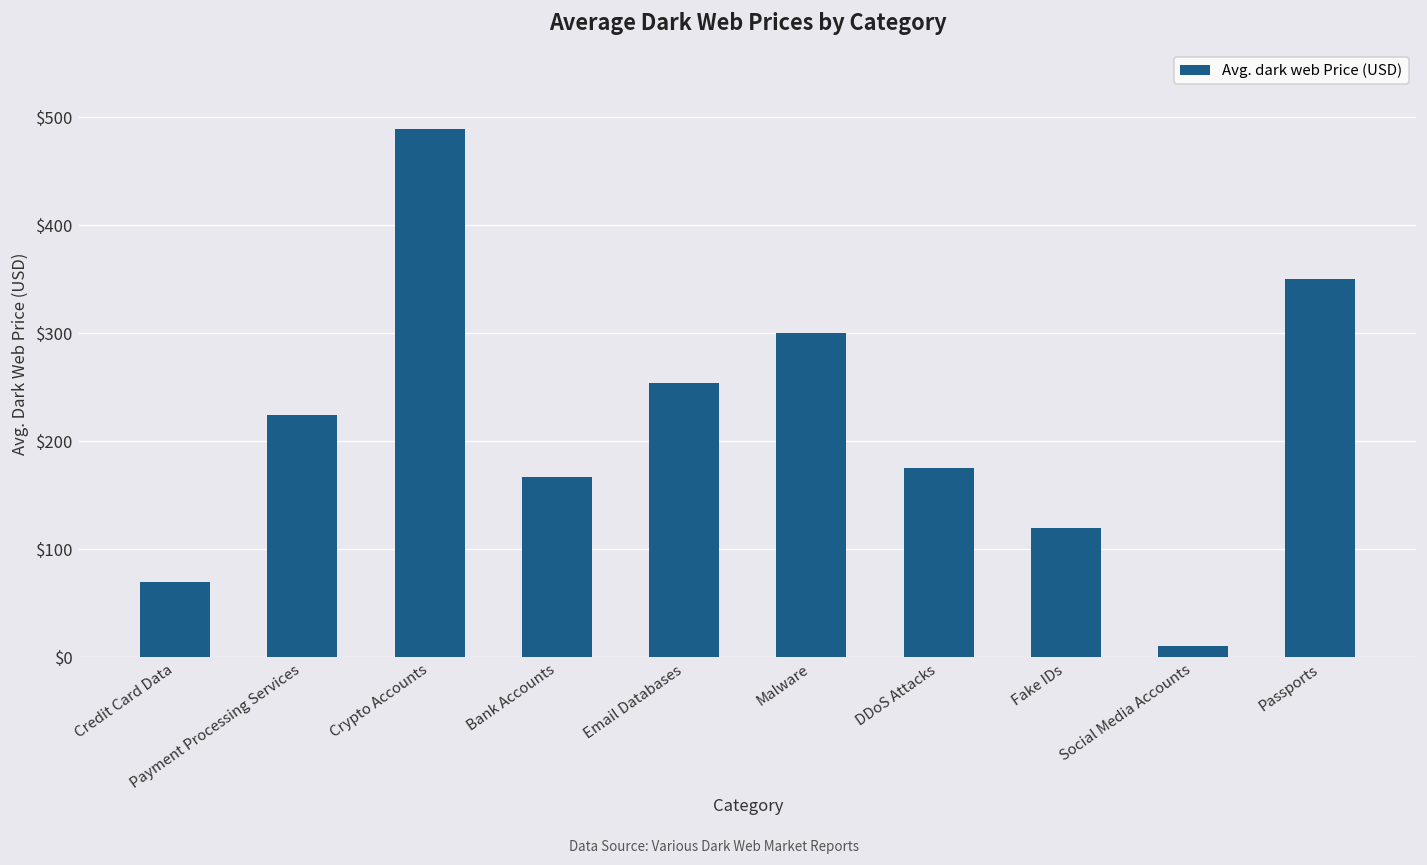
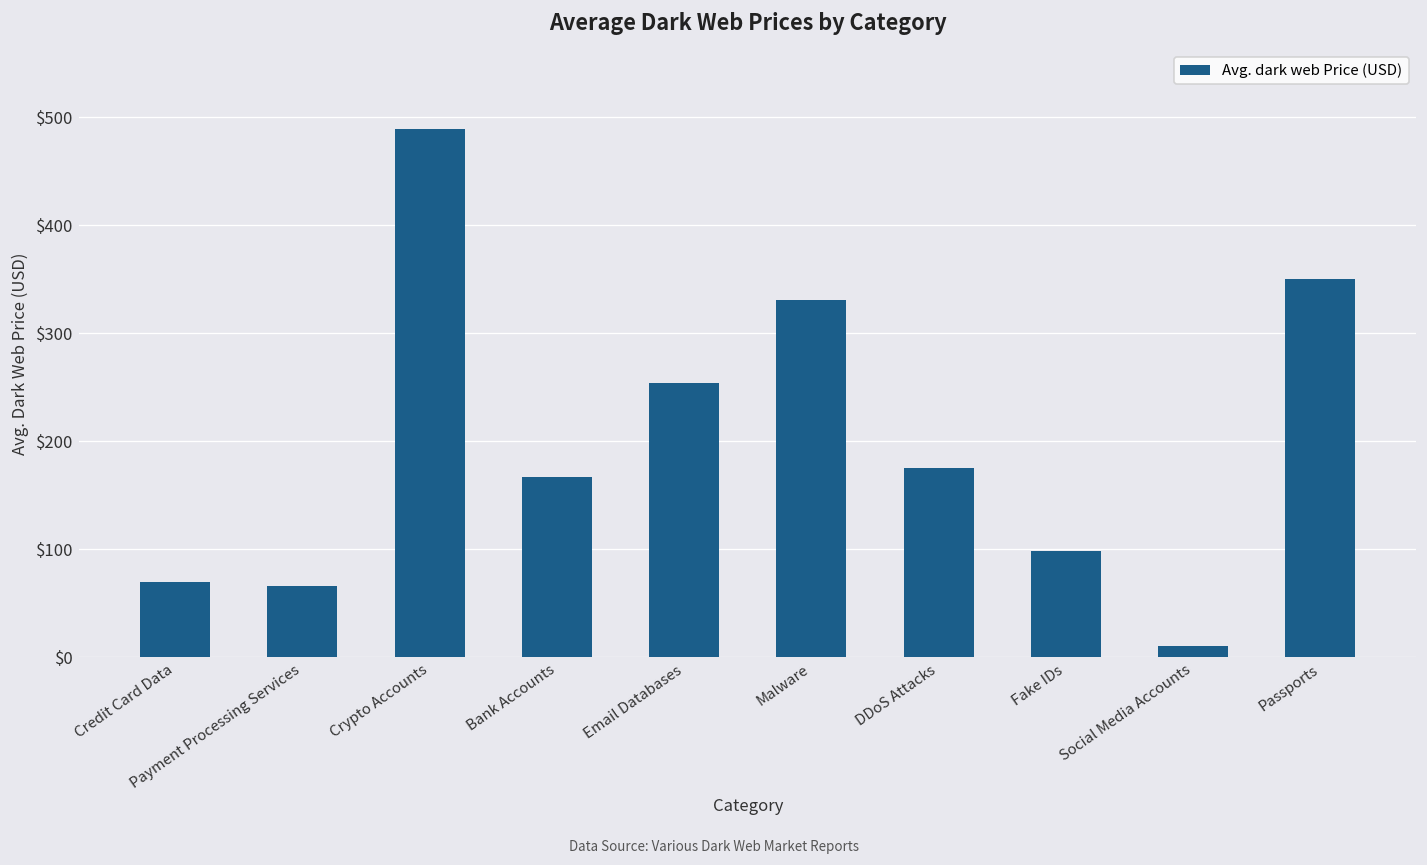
  {
    "Credit Card Data": "$70",
-   "Payment Processing Services": "$220",
+   "Payment Processing Services": "$70",
    "Crypto Accounts": "$490",
    "Bank Accounts": "$170",
    "Email Databases": "$250",
-   "Malware": "$300",
+   "Malware": "$330",
    "DDoS Attacks": "$180",
-   "Fake IDs": "$120",
+   "Fake IDs": "$100",
    "Social Media Accounts": "$10",
    "Passports": "$350"
  }
